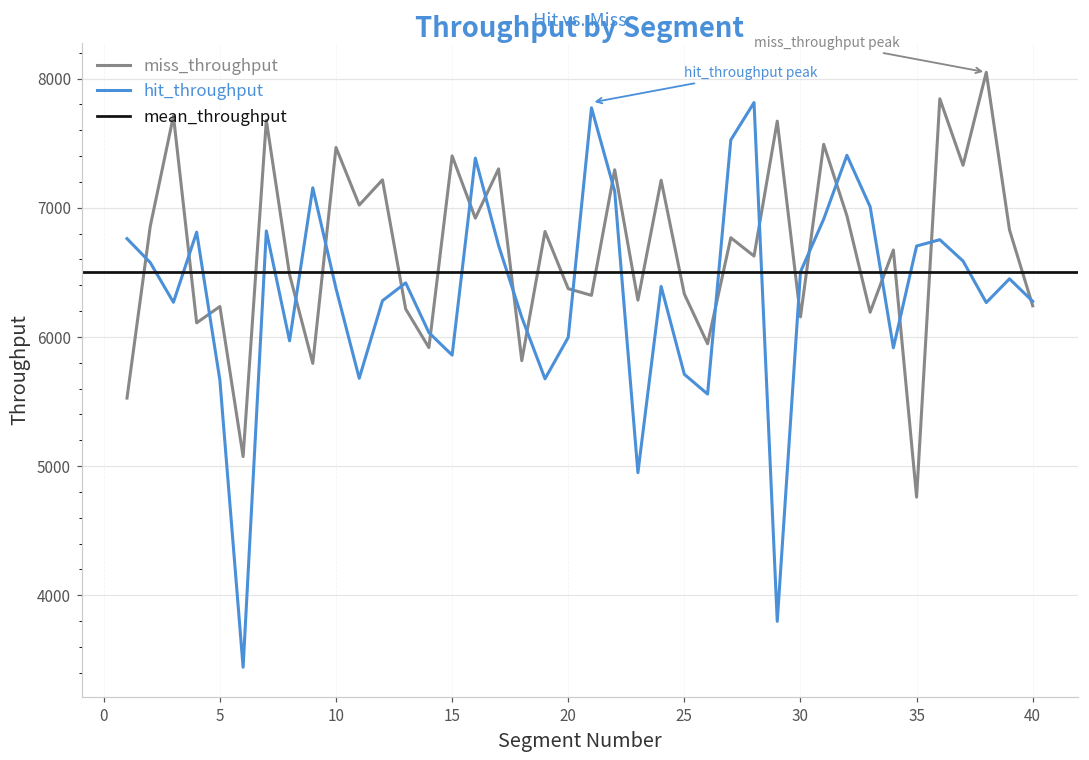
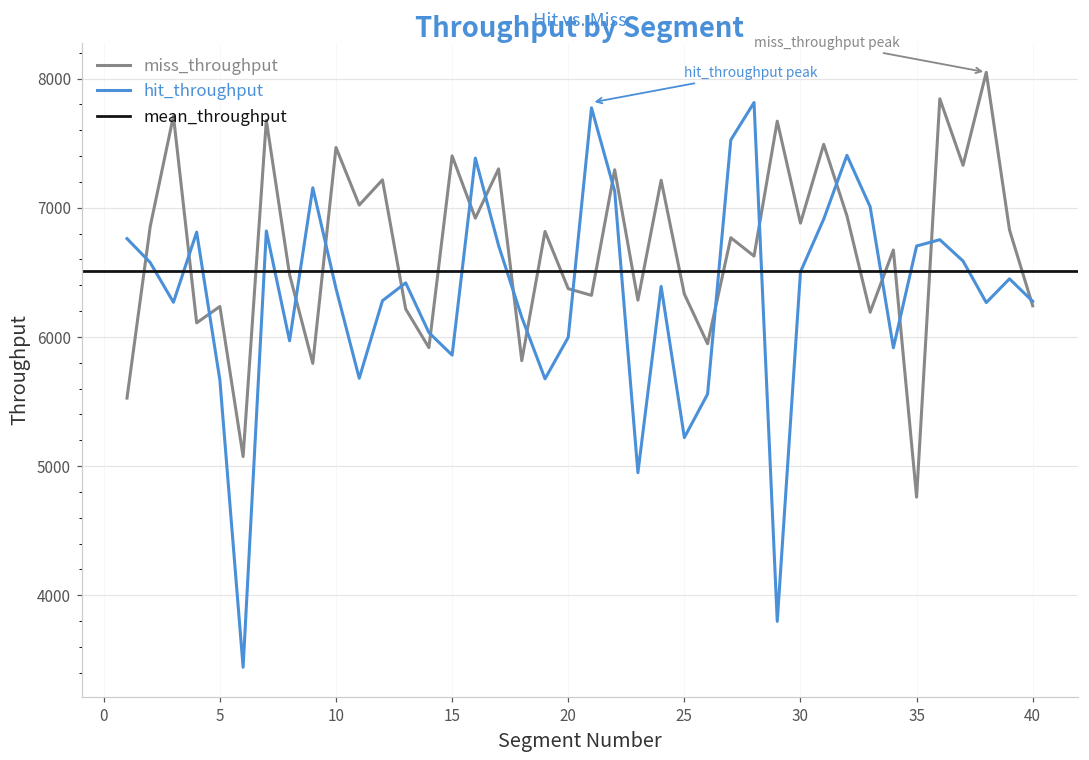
  {
    "miss_throughput": {
      "5": 6240,
      "10": 7470,
      "15": 7400,
      "20": 6370,
      "25": 6330,
-     "30": 6160,
+     "30": 6880,
      "35": 4760,
      "40": 6240
    },
    "hit_throughput": {
      "5": 5670,
      "10": 6380,
      "15": 5860,
      "20": 6000,
-     "25": 5710,
+     "25": 5220,
      "30": 6500,
      "35": 6700,
      "40": 6280
    }
  }
